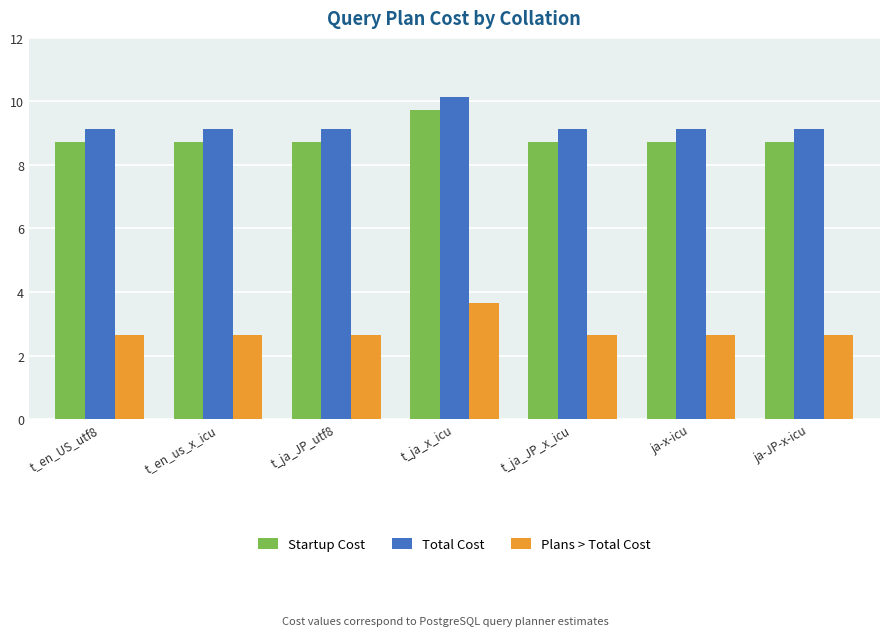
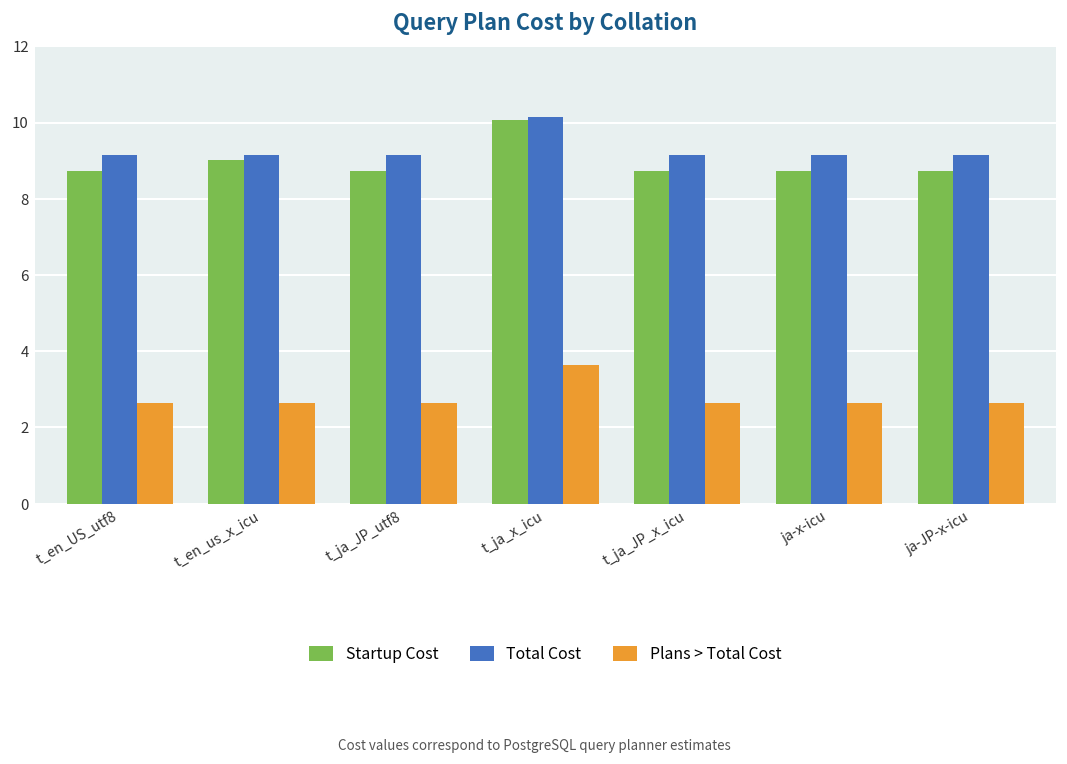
  {
    "Startup Cost": {
      "t_en_US_utf8": 8.7,
-     "t_en_us_x_icu": 8.7,
+     "t_en_us_x_icu": 9.0,
      "t_ja_JP_utf8": 8.7,
-     "t_ja_x_icu": 9.7,
+     "t_ja_x_icu": 10.1,
      "t_ja_JP_x_icu": 8.7,
      "ja-x-icu": 8.7,
      "ja-JP-x-icu": 8.7
    },
    "Total Cost": {
      "t_en_US_utf8": 9.1,
      "t_en_us_x_icu": 9.1,
      "t_ja_JP_utf8": 9.1,
      "t_ja_x_icu": 10.1,
      "t_ja_JP_x_icu": 9.1,
      "ja-x-icu": 9.1,
      "ja-JP-x-icu": 9.1
    },
    "Plans > Total Cost": {
      "t_en_US_utf8": 2.7,
      "t_en_us_x_icu": 2.7,
      "t_ja_JP_utf8": 2.7,
      "t_ja_x_icu": 3.7,
      "t_ja_JP_x_icu": 2.7,
      "ja-x-icu": 2.7,
      "ja-JP-x-icu": 2.7
    }
  }
